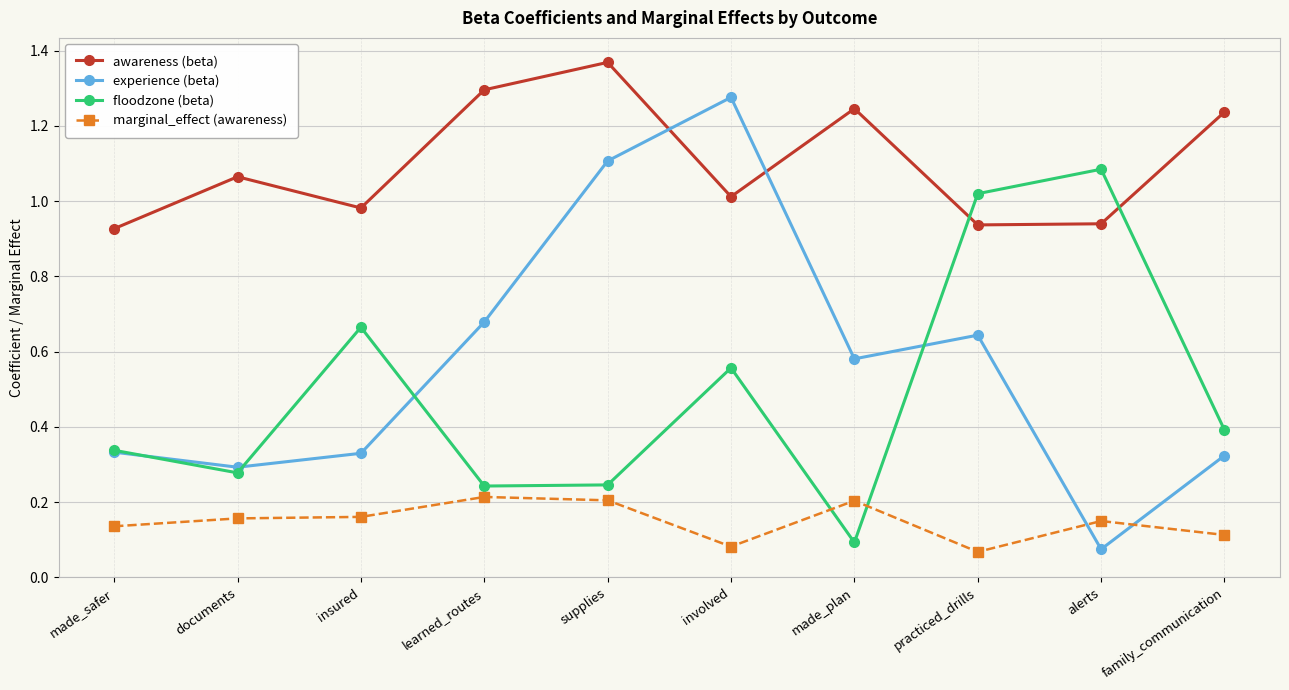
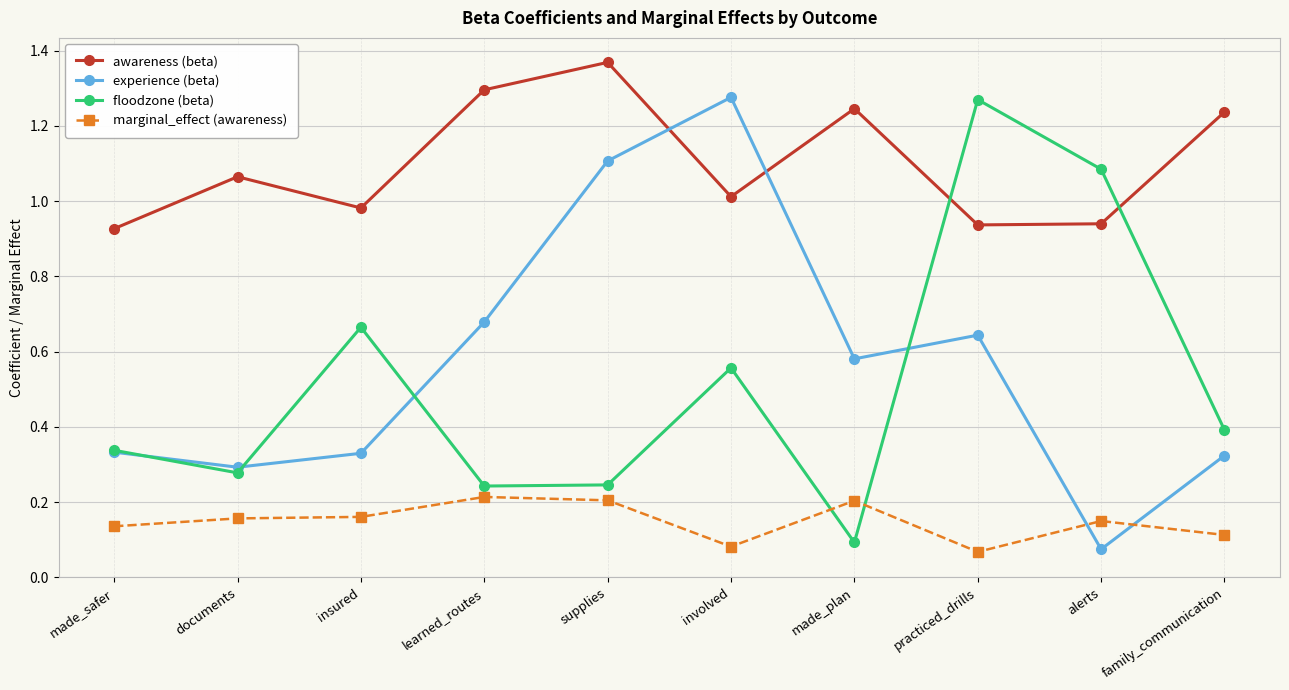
  {
    "awareness (beta)": {
      "made_safer": 0.93,
      "documents": 1.07,
      "insured": 0.98,
      "learned_routes": 1.30,
      "supplies": 1.37,
      "involved": 1.01,
      "made_plan": 1.25,
      "practiced_drills": 0.94,
      "alerts": 0.94,
      "family_communication": 1.24
    },
    "experience (beta)": {
      "documents": 0.29,
      "insured": 0.33,
      "learned_routes": 0.68,
      "supplies": 1.11,
      "involved": 1.28,
      "made_plan": 0.58,
      "practiced_drills": 0.64,
      "alerts": 0.08,
      "family_communication": 0.32
    },
    "floodzone (beta)": {
      "documents": 0.28,
      "insured": 0.67,
      "learned_routes": 0.24,
      "supplies": 0.25,
      "involved": 0.56,
      "made_plan": 0.09,
-     "practiced_drills": 1.02,
+     "practiced_drills": 1.27,
      "alerts": 1.09,
      "family_communication": 0.39
    },
    "marginal_effect (awareness)": {
      "made_safer": 0.14,
      "documents": 0.16,
      "insured": 0.16,
      "learned_routes": 0.21,
      "supplies": 0.21,
      "involved": 0.08,
      "made_plan": 0.20,
      "practiced_drills": 0.07,
      "alerts": 0.15,
      "family_communication": 0.11
    }
  }
